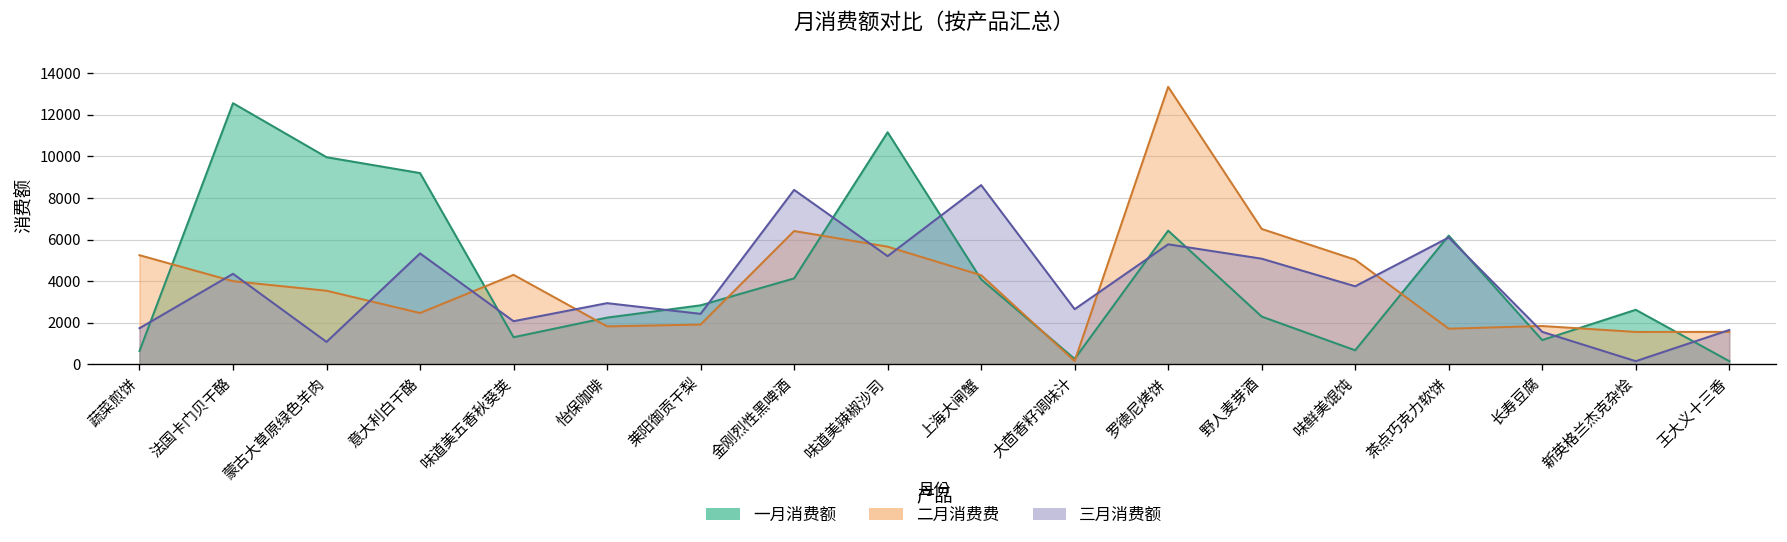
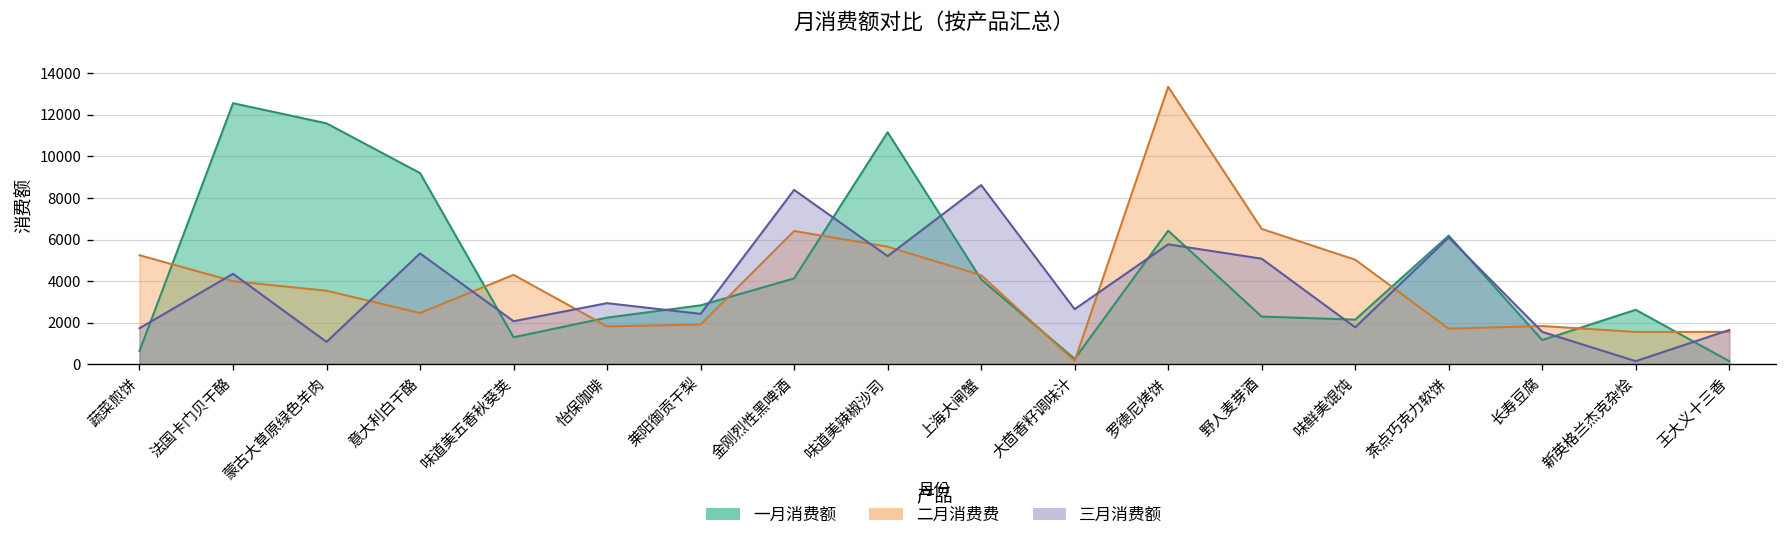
  {
    "一月消费额": {
      "蔬菜煎饼": 600,
      "法国卡门贝干酪": 12600,
-     "蒙古大草原绿色羊肉": 10000,
+     "蒙古大草原绿色羊肉": 11600,
      "意大利白干酪": 9200,
      "味道美五香秋葵荚": 1300,
      "怡保咖啡": 2200,
      "莱阳御贡干梨": 2800,
      "金刚烈性黑啤酒": 4100,
      "味道美辣椒沙司": 11200,
      "上海大闸蟹": 4100,
      "罗德尼烤饼": 6400,
      "野人麦芽酒": 2300,
-     "味鲜美馄饨": 700,
+     "味鲜美馄饨": 2100,
      "长寿豆腐": 1200,
      "新英格兰杰克杂烩": 2600,
      "王大义十三香": 200
    },
    "二月消费费": {
      "蔬菜煎饼": 5200,
      "法国卡门贝干酪": 4000,
      "蒙古大草原绿色羊肉": 3500,
      "意大利白干酪": 2500,
      "味道美五香秋葵荚": 4300,
      "怡保咖啡": 1800,
      "莱阳御贡干梨": 1900,
      "金刚烈性黑啤酒": 6400,
      "味道美辣椒沙司": 5700,
      "上海大闸蟹": 4300,
      "罗德尼烤饼": 13300,
      "野人麦芽酒": 6500,
      "味鲜美馄饨": 5000,
      "茶点巧克力软饼": 1700,
      "长寿豆腐": 1800,
      "新英格兰杰克杂烩": 1600
    },
    "三月消费额": {
      "蔬菜煎饼": 1700,
      "法国卡门贝干酪": 4400,
      "蒙古大草原绿色羊肉": 1100,
      "意大利白干酪": 5300,
      "味道美五香秋葵荚": 2100,
      "怡保咖啡": 2900,
      "莱阳御贡干梨": 2400,
      "金刚烈性黑啤酒": 8400,
      "味道美辣椒沙司": 5200,
      "上海大闸蟹": 8600,
      "大茴香籽调味汁": 2700,
      "罗德尼烤饼": 5800,
      "野人麦芽酒": 5100,
-     "味鲜美馄饨": 3800,
+     "味鲜美馄饨": 1800,
      "长寿豆腐": 1600,
      "新英格兰杰克杂烩": 200
    }
  }
